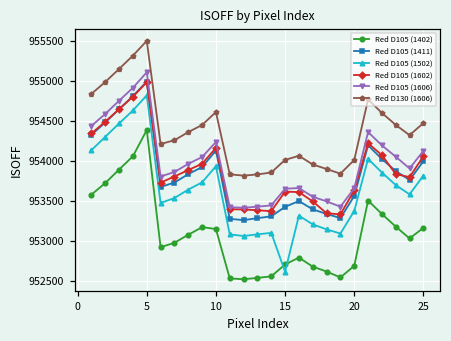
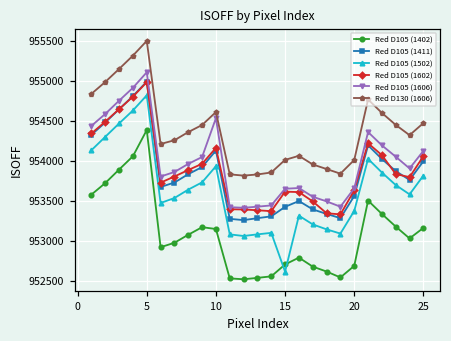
  {
    "Red D105 (1402)": {
      "5": 954400,
      "10": 953200,
      "15": 952700,
      "20": 952700,
      "25": 953200
    },
    "Red D105 (1411)": {
      "15": 953400,
      "20": 953600,
      "25": 954000
    },
    "Red D105 (1502)": {
      "5": 954800,
      "10": 953900,
      "15": 952600,
      "20": 953400,
      "25": 953800
    },
    "Red D105 (1602)": {
      "15": 953600,
      "25": 954100
    },
    "Red D105 (1606)": {
      "5": 955100,
-     "10": 954200,
+     "10": 954500,
      "15": 953700,
      "25": 954100
    },
    "Red D130 (1606)": {
      "5": 955500,
      "10": 954600,
      "15": 954000,
      "20": 954000,
      "25": 954500
    }
  }
